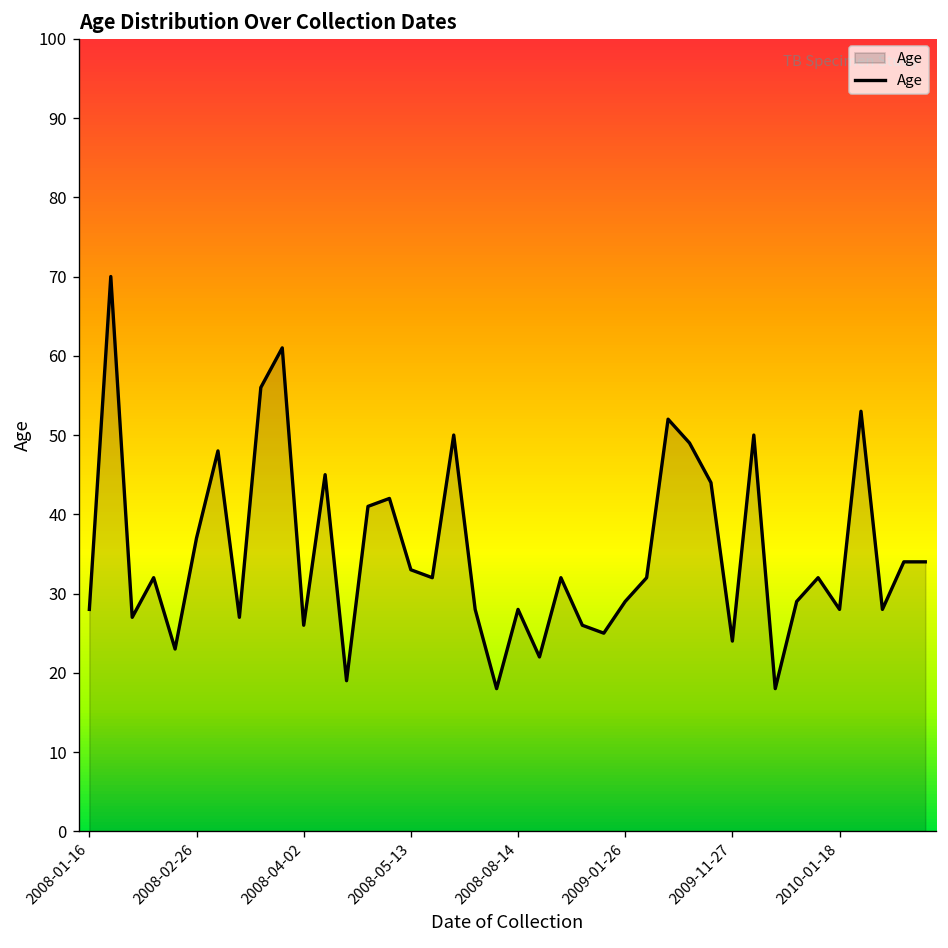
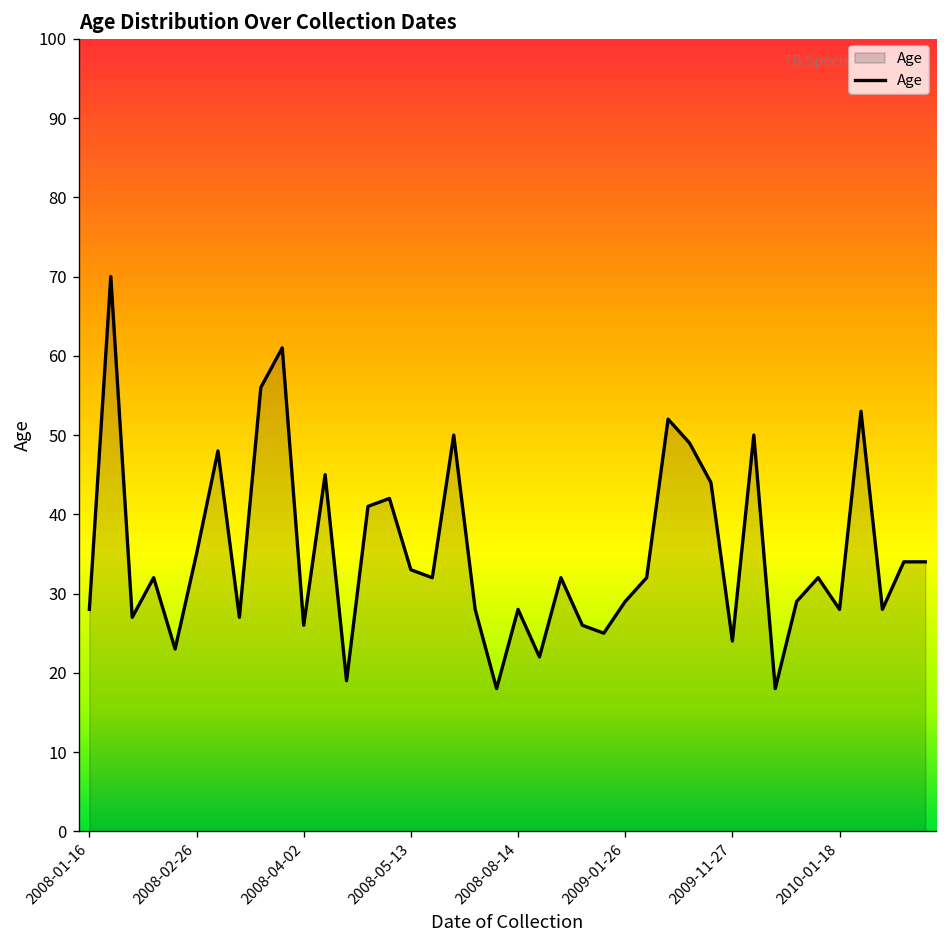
  {
    "2008-01-16": 28,
-   "2008-02-26": 37,
+   "2008-02-26": 35,
    "2008-04-02": 26,
    "2009-01-26": 29,
    "2010-01-18": 28
  }
